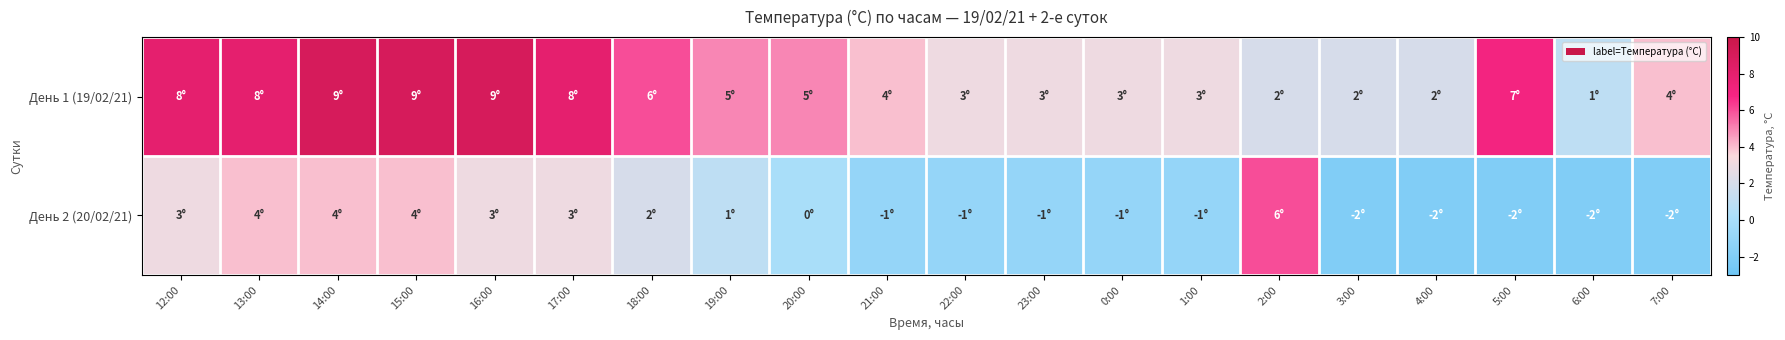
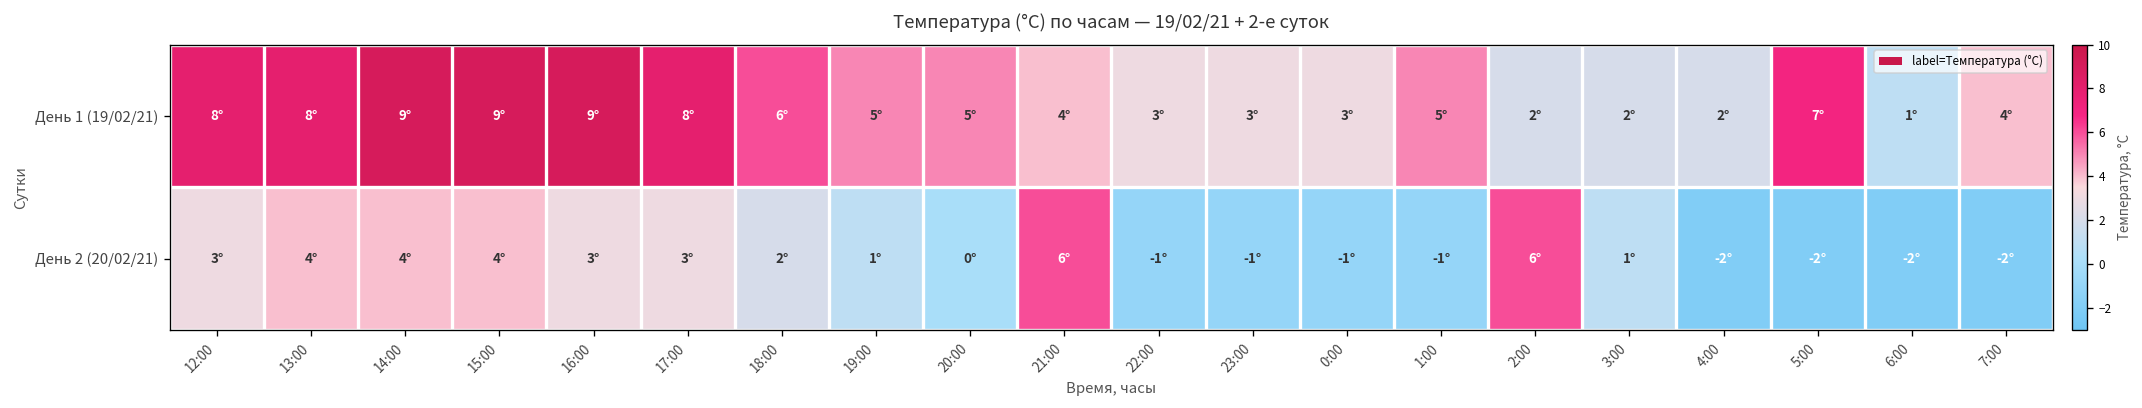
  {
    "День 1 (19/02/21)": {
      "12:00": "8°",
      "13:00": "8°",
      "14:00": "9°",
      "15:00": "9°",
      "16:00": "9°",
      "17:00": "8°",
      "18:00": "6°",
      "19:00": "5°",
      "20:00": "5°",
      "21:00": "4°",
      "22:00": "3°",
      "23:00": "3°",
      "0:00": "3°",
-     "1:00": "3°",
+     "1:00": "5°",
      "2:00": "2°",
      "3:00": "2°",
      "4:00": "2°",
      "5:00": "7°",
      "6:00": "1°",
      "7:00": "4°"
    },
    "День 2 (20/02/21)": {
      "12:00": "3°",
      "13:00": "4°",
      "14:00": "4°",
      "15:00": "4°",
      "16:00": "3°",
      "17:00": "3°",
      "18:00": "2°",
      "19:00": "1°",
      "20:00": "0°",
-     "21:00": "-1°",
+     "21:00": "6°",
      "22:00": "-1°",
      "23:00": "-1°",
      "0:00": "-1°",
      "1:00": "-1°",
      "2:00": "6°",
-     "3:00": "-2°",
+     "3:00": "1°",
      "4:00": "-2°",
      "5:00": "-2°",
      "6:00": "-2°",
      "7:00": "-2°"
    }
  }
